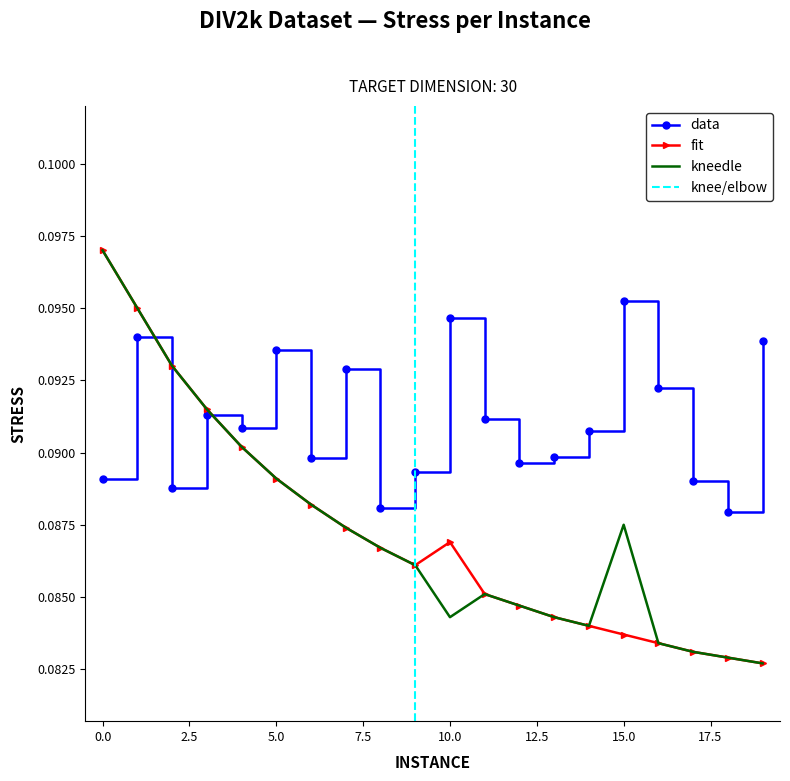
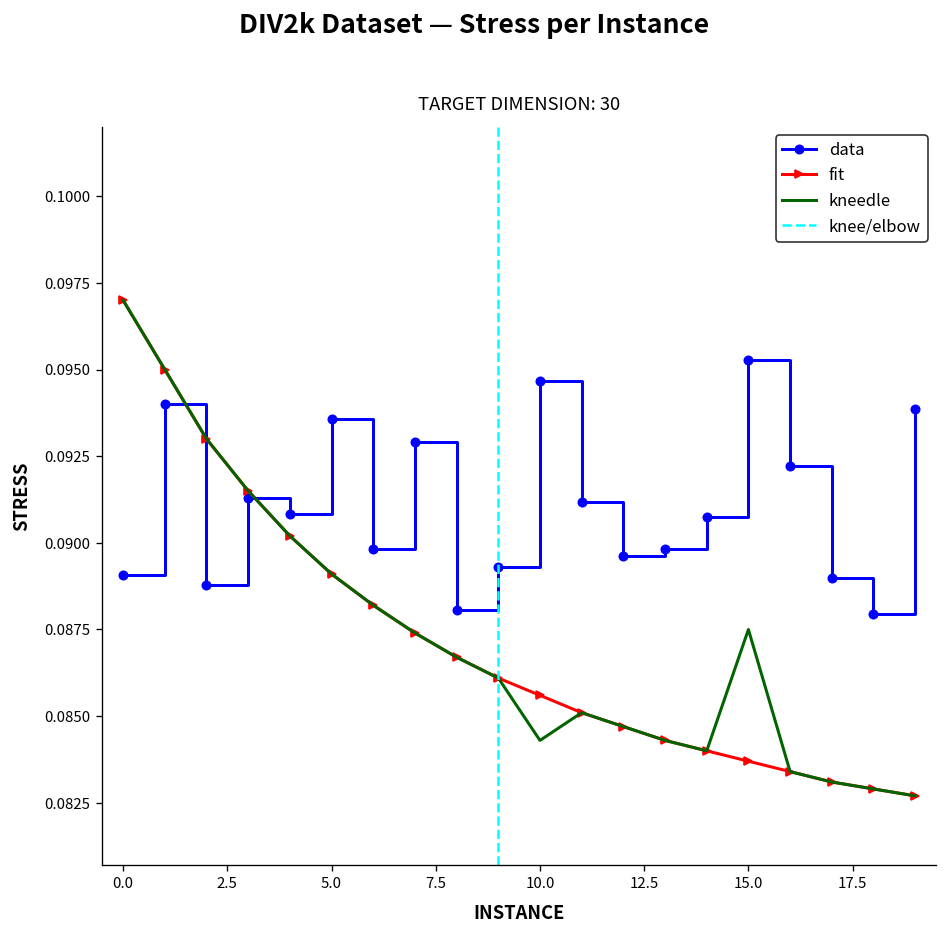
  {
    "data": {
      "0.0": 0.0891,
      "5.0": 0.0936,
      "10.0": 0.0947,
      "15.0": 0.0953
    },
    "fit": {
-     "10.0": 0.0869,
+     "10.0": 0.0856,
      "15.0": 0.0837
    },
    "kneedle": {
      "10.0": 0.0843,
      "15.0": 0.0875
    }
  }
